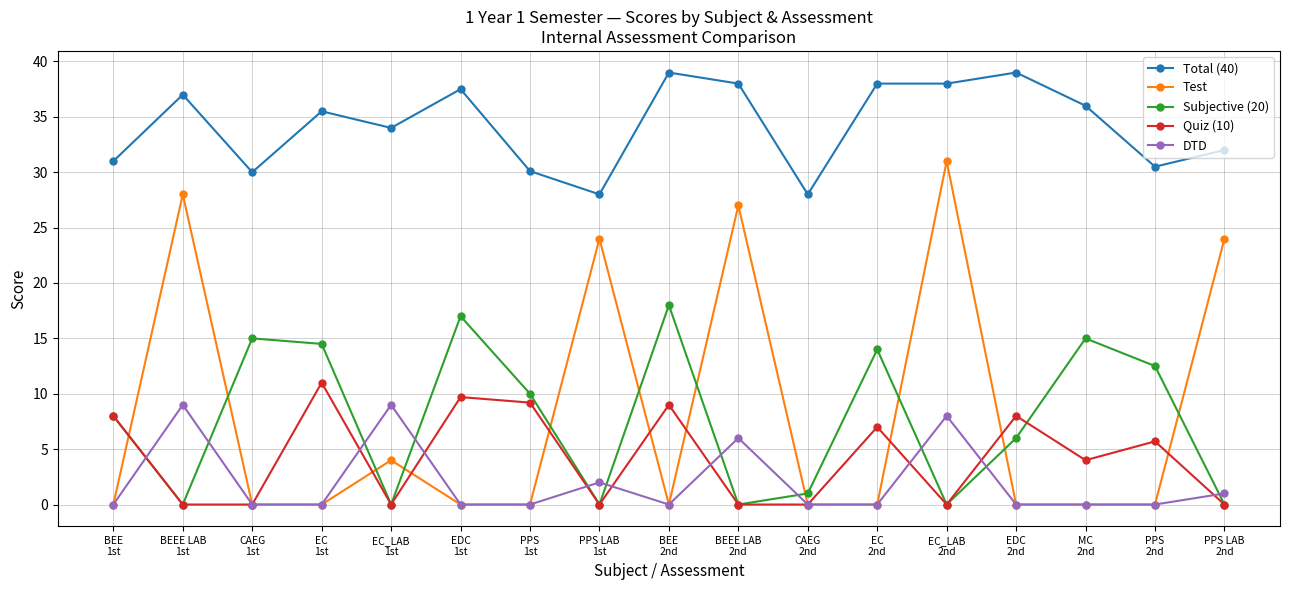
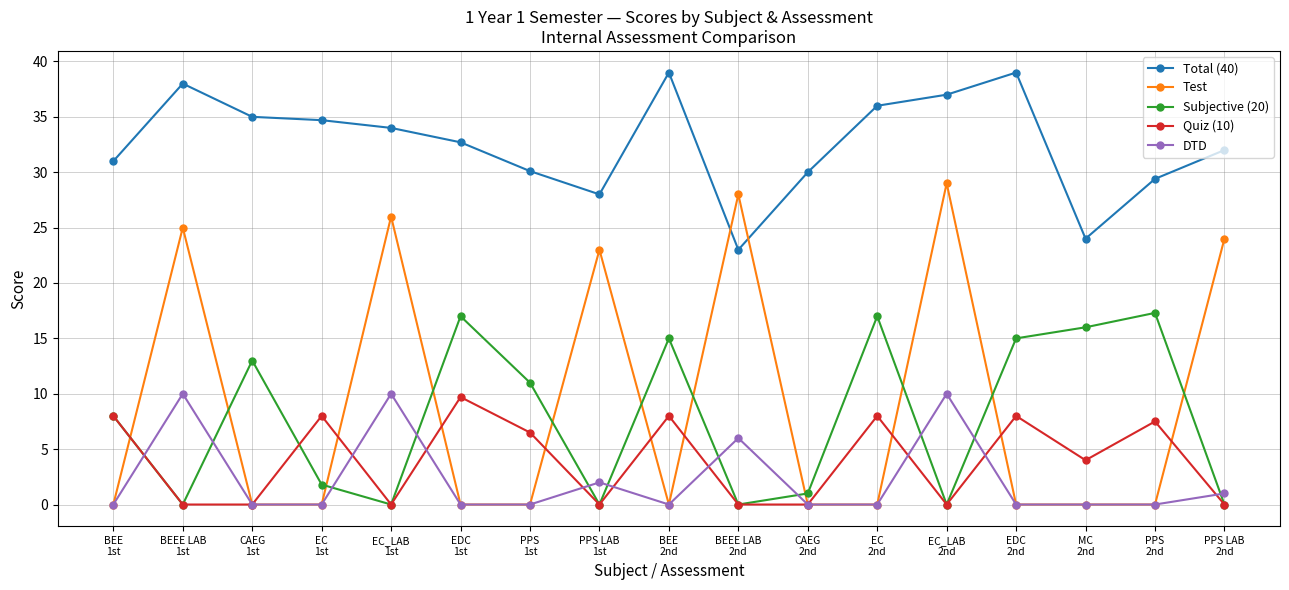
  {
    "Total (40)": {
      "BEE 1st": 31.0,
-     "BEEE LAB 1st": 37,
-     "CAEG 1st": 30,
-     "EC 1st": 35.5,
+     "BEEE LAB 1st": 38,
+     "CAEG 1st": 35,
+     "EC 1st": 34.7,
      "EC_LAB 1st": 34.0,
-     "EDC 1st": 37.5,
+     "EDC 1st": 32.7,
      "PPS 1st": 30.1,
      "PPS LAB 1st": 28.0,
      "BEE 2nd": 39.0,
-     "BEEE LAB 2nd": 38,
-     "CAEG 2nd": 28,
-     "EC 2nd": 38,
-     "EC_LAB 2nd": 38,
+     "BEEE LAB 2nd": 23,
+     "CAEG 2nd": 30,
+     "EC 2nd": 36,
+     "EC_LAB 2nd": 37,
      "EDC 2nd": 39.0,
-     "MC 2nd": 36,
-     "PPS 2nd": 30.5
+     "MC 2nd": 24,
+     "PPS 2nd": 29.4
    },
    "Test": {
-     "BEEE LAB 1st": 28,
-     "EC_LAB 1st": 4,
-     "PPS LAB 1st": 24,
-     "BEEE LAB 2nd": 27,
-     "EC_LAB 2nd": 31,
+     "BEEE LAB 1st": 25,
+     "EC_LAB 1st": 26,
+     "PPS LAB 1st": 23,
+     "BEEE LAB 2nd": 28,
+     "EC_LAB 2nd": 29,
      "PPS LAB 2nd": 24
    },
    "Subjective (20)": {
-     "CAEG 1st": 15,
-     "EC 1st": 14.5,
+     "CAEG 1st": 13,
+     "EC 1st": 1.8,
      "EDC 1st": 17.0,
-     "PPS 1st": 10,
-     "BEE 2nd": 18,
+     "PPS 1st": 11,
+     "BEE 2nd": 15,
      "CAEG 2nd": 1.0,
-     "EC 2nd": 14,
-     "EDC 2nd": 6,
-     "MC 2nd": 15,
-     "PPS 2nd": 12.5
+     "EC 2nd": 17,
+     "EDC 2nd": 15,
+     "MC 2nd": 16,
+     "PPS 2nd": 17.3
    },
    "Quiz (10)": {
-     "EC 1st": 11,
+     "EC 1st": 8,
      "EDC 1st": 9.7,
-     "PPS 1st": 9.2,
-     "BEE 2nd": 9,
-     "EC 2nd": 7,
+     "PPS 1st": 6.5,
+     "BEE 2nd": 8,
+     "EC 2nd": 8,
      "EDC 2nd": 8.0,
      "MC 2nd": 4.0,
-     "PPS 2nd": 5.7
+     "PPS 2nd": 7.5
    },
    "DTD": {
-     "BEEE LAB 1st": 9,
-     "EC_LAB 1st": 9,
+     "BEEE LAB 1st": 10,
+     "EC_LAB 1st": 10,
      "PPS LAB 1st": 2,
      "BEEE LAB 2nd": 6,
-     "EC_LAB 2nd": 8,
+     "EC_LAB 2nd": 10,
      "PPS LAB 2nd": 1
    }
  }
